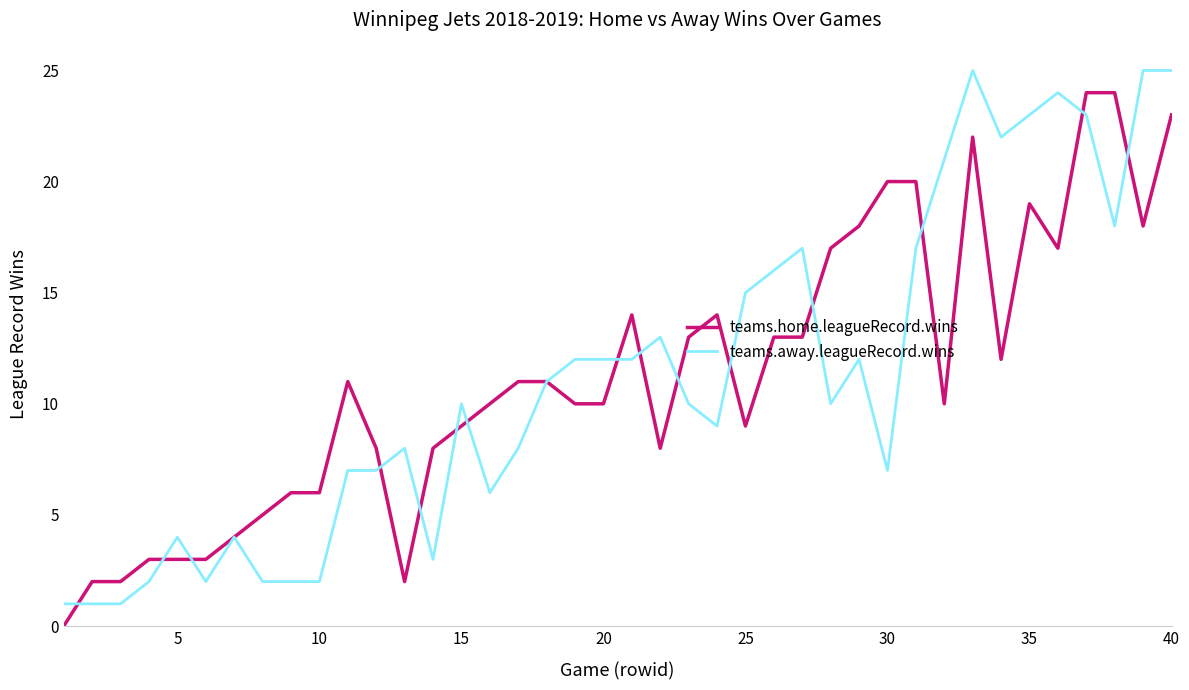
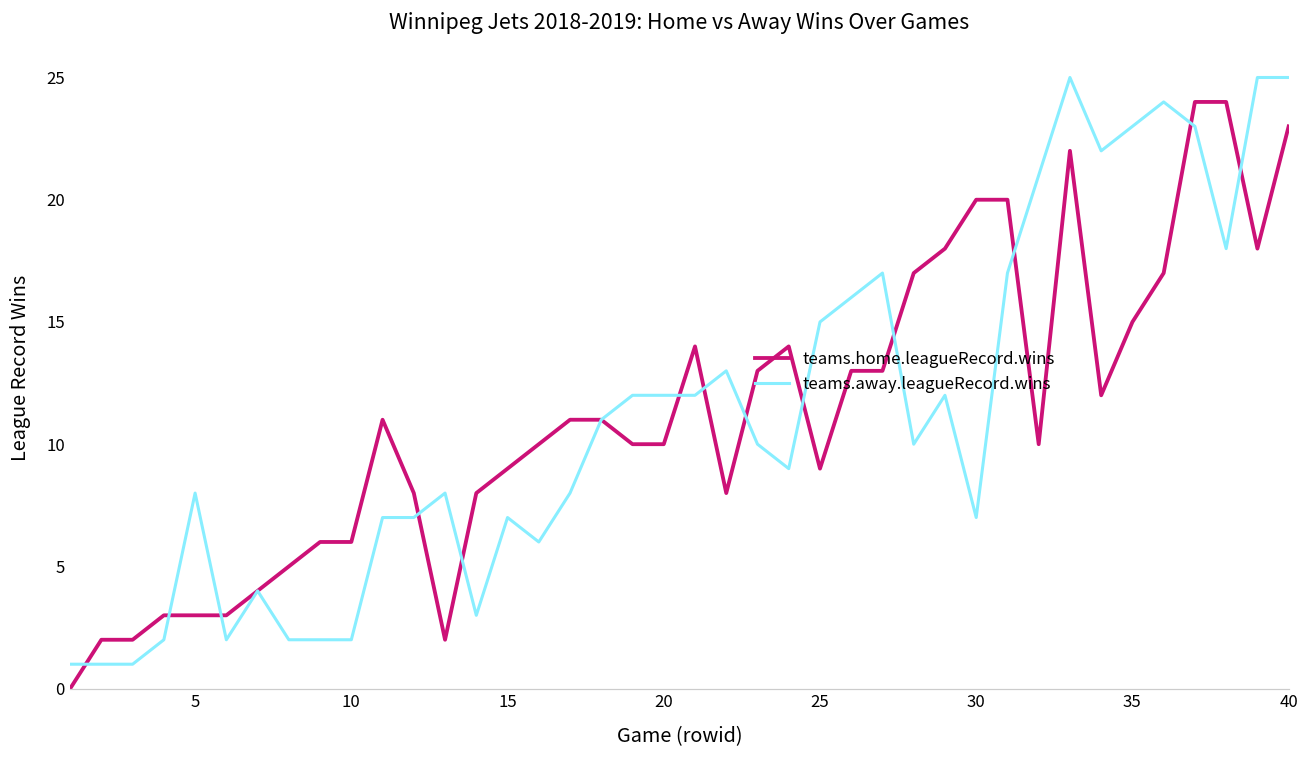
  {
    "teams.home.leagueRecord.wins": {
      "5": 3,
      "10": 6,
      "15": 9,
      "20": 10,
      "25": 9,
      "30": 20,
-     "35": 19,
+     "35": 15,
      "40": 23
    },
    "teams.away.leagueRecord.wins": {
-     "5": 4,
+     "5": 8,
      "10": 2,
-     "15": 10,
+     "15": 7,
      "20": 12,
      "25": 15,
      "30": 7,
      "35": 23,
      "40": 25
    }
  }
